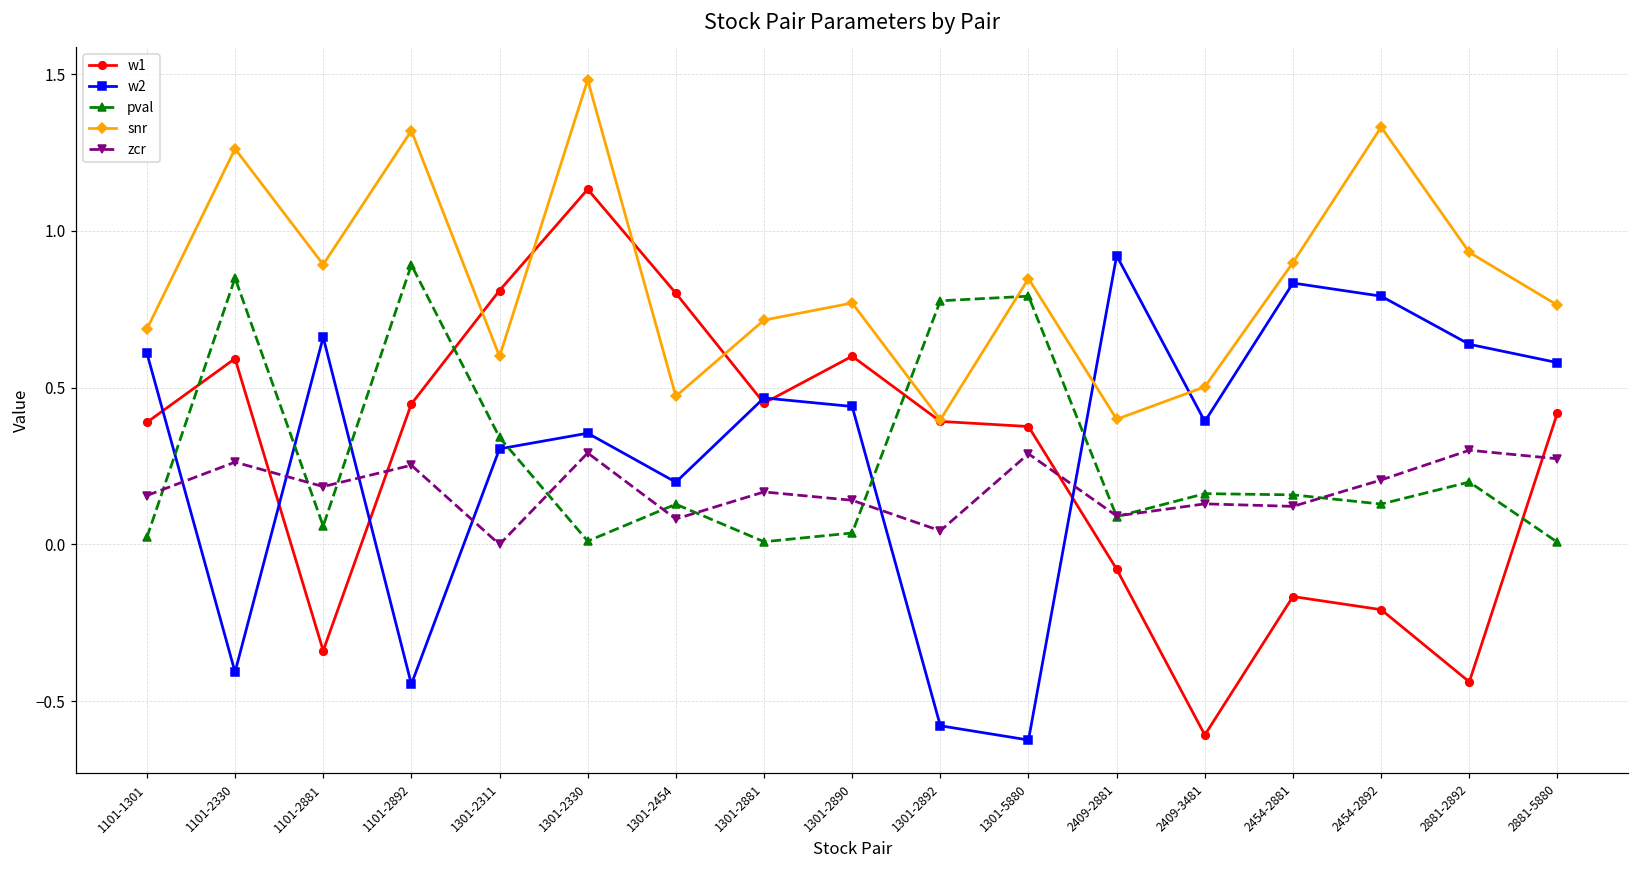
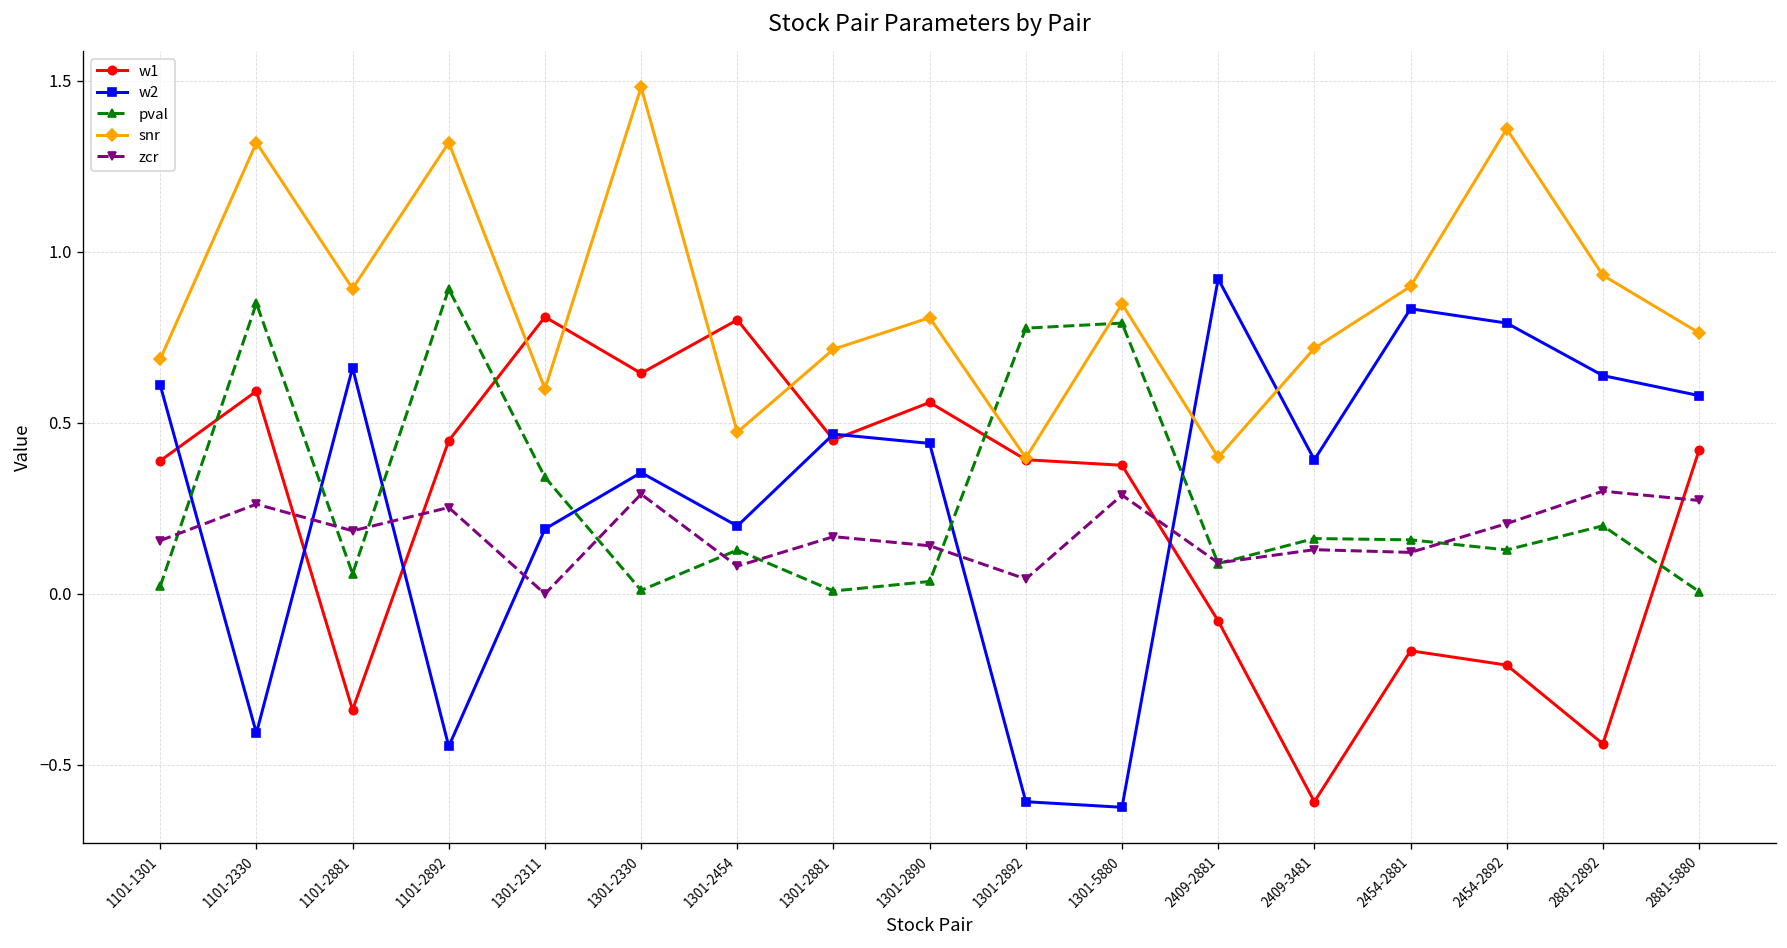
  {
    "w1": {
      "1101-1301": 0.39,
      "1101-2330": 0.59,
      "1101-2881": -0.34,
      "1101-2892": 0.45,
      "1301-2311": 0.81,
-     "1301-2330": 1.13,
+     "1301-2330": 0.65,
      "1301-2454": 0.80,
      "1301-2881": 0.45,
-     "1301-2890": 0.60,
+     "1301-2890": 0.56,
      "1301-5880": 0.38,
      "2409-2881": -0.08,
      "2409-3481": -0.61,
      "2454-2881": -0.17,
      "2454-2892": -0.21,
      "2881-2892": -0.44,
      "2881-5880": 0.42
    },
    "w2": {
      "1101-1301": 0.61,
      "1101-2330": -0.41,
      "1101-2881": 0.66,
      "1101-2892": -0.45,
-     "1301-2311": 0.30,
+     "1301-2311": 0.19,
      "1301-2330": 0.35,
      "1301-2454": 0.20,
      "1301-2881": 0.47,
      "1301-2890": 0.44,
-     "1301-2892": -0.58,
+     "1301-2892": -0.61,
      "1301-5880": -0.62,
      "2409-2881": 0.92,
      "2409-3481": 0.39,
      "2454-2881": 0.83,
      "2454-2892": 0.79,
      "2881-2892": 0.64,
      "2881-5880": 0.58
    },
    "pval": {
      "1101-1301": 0.02,
      "1101-2330": 0.85,
      "1101-2881": 0.06,
      "1101-2892": 0.89,
      "1301-2311": 0.34,
      "1301-2330": 0.01,
      "1301-2454": 0.13,
      "1301-2881": 0.01,
      "1301-2890": 0.04,
      "1301-2892": 0.78,
      "1301-5880": 0.79,
      "2409-3481": 0.16,
      "2454-2881": 0.16,
      "2454-2892": 0.13,
      "2881-2892": 0.20,
      "2881-5880": 0.01
    },
    "snr": {
      "1101-1301": 0.69,
-     "1101-2330": 1.26,
+     "1101-2330": 1.32,
      "1101-2881": 0.89,
      "1101-2892": 1.32,
      "1301-2311": 0.60,
      "1301-2330": 1.48,
      "1301-2454": 0.47,
      "1301-2881": 0.72,
-     "1301-2890": 0.77,
+     "1301-2890": 0.81,
      "1301-5880": 0.85,
      "2409-2881": 0.40,
-     "2409-3481": 0.50,
+     "2409-3481": 0.72,
      "2454-2881": 0.90,
-     "2454-2892": 1.33,
+     "2454-2892": 1.36,
      "2881-2892": 0.93,
      "2881-5880": 0.76
    },
    "zcr": {
      "1101-1301": 0.16,
      "1101-2330": 0.26,
      "1101-2881": 0.18,
      "1101-2892": 0.25,
      "1301-2311": 0.00,
      "1301-2330": 0.29,
      "1301-2454": 0.08,
      "1301-2881": 0.17,
      "1301-2890": 0.14,
      "1301-2892": 0.04,
      "1301-5880": 0.29,
      "2409-3481": 0.13,
      "2454-2881": 0.12,
      "2454-2892": 0.21,
      "2881-2892": 0.30,
      "2881-5880": 0.27
    }
  }
